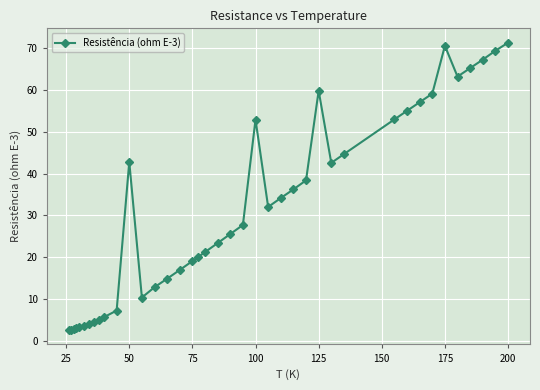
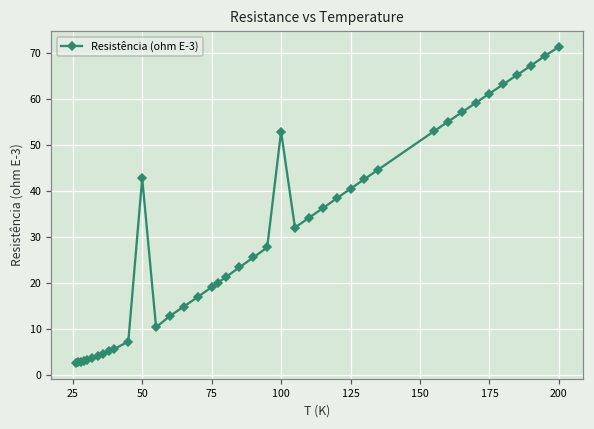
  {
    "50": 43,
    "75": 19,
    "100": 53,
-   "125": 60,
-   "175": 71,
+   "125": 40,
+   "175": 61,
    "200": 71
  }
